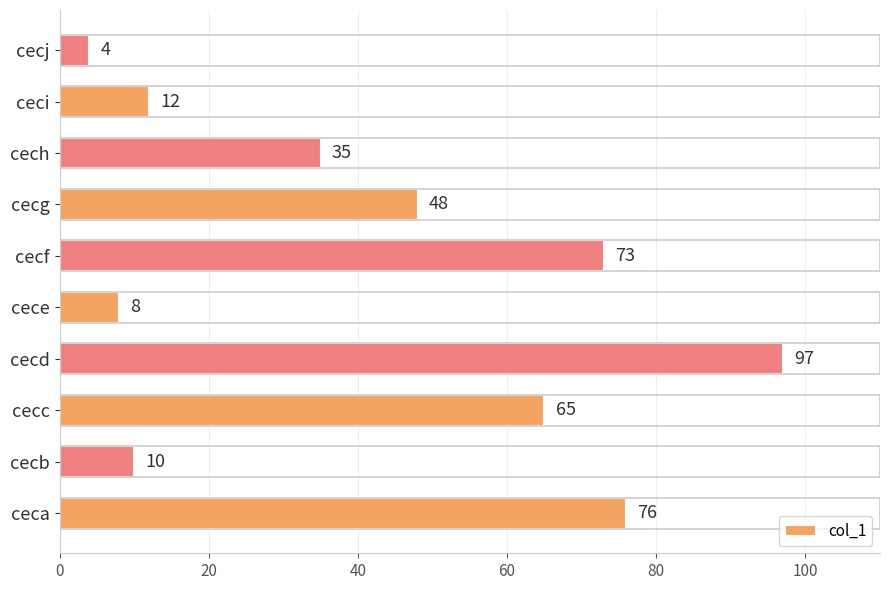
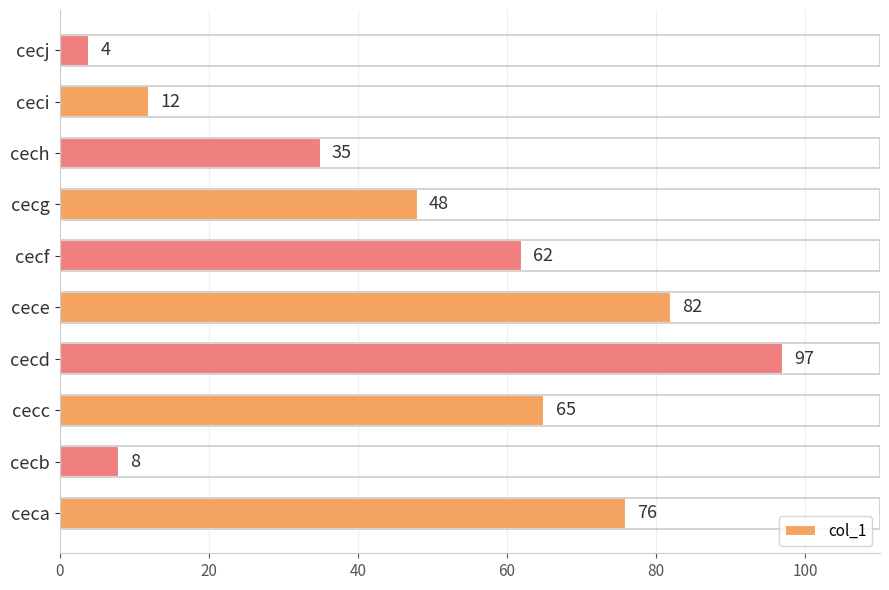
  {
    "cecj": 4,
    "ceci": 12,
    "cech": 35,
    "cecg": 48,
-   "cecf": 73,
-   "cece": 8,
+   "cecf": 62,
+   "cece": 82,
    "cecd": 97,
    "cecc": 65,
-   "cecb": 10,
+   "cecb": 8,
    "ceca": 76
  }
